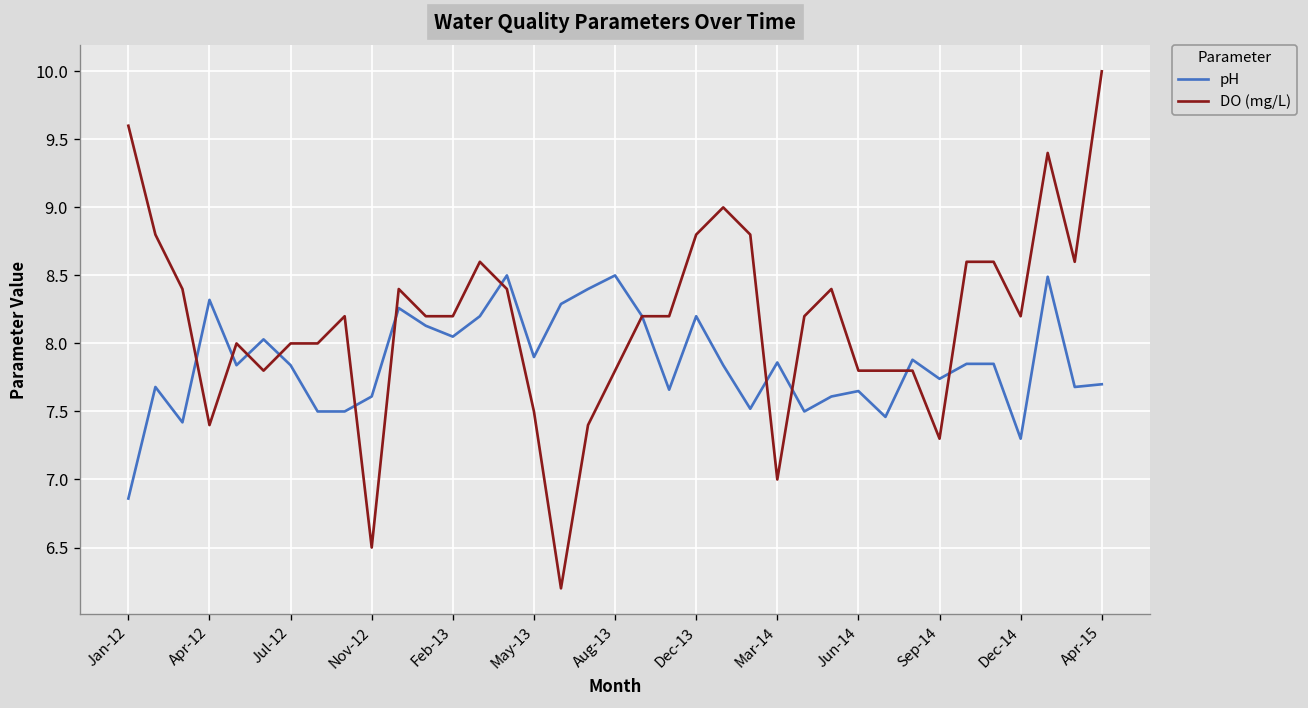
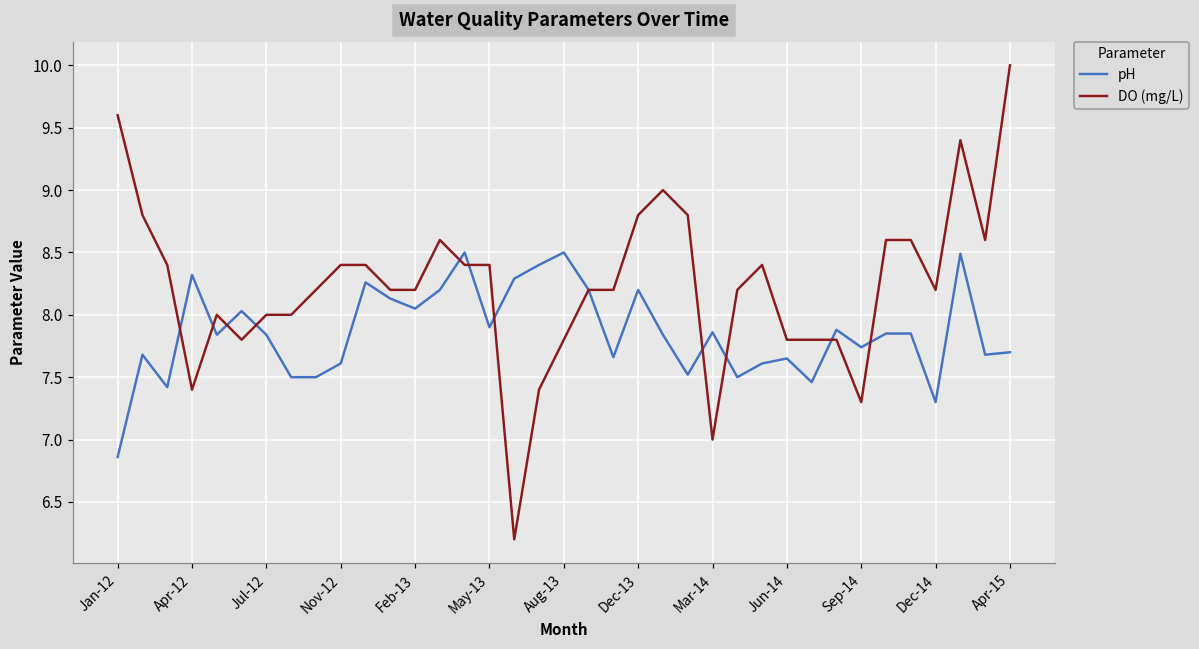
  {
    "pH": {
      "Jan-12": 6.86,
      "Apr-12": 8.3,
      "Jul-12": 7.84,
      "Nov-12": 7.6,
      "Feb-13": 8.05,
      "May-13": 7.9,
      "Aug-13": 8.5,
      "Dec-13": 8.2,
      "Mar-14": 7.86,
      "Jun-14": 7.65,
      "Sep-14": 7.74,
      "Dec-14": 7.3,
      "Apr-15": 7.7
    },
    "DO (mg/L)": {
      "Jan-12": 9.6,
      "Apr-12": 7.4,
      "Jul-12": 8.0,
-     "Nov-12": 6.5,
+     "Nov-12": 8.4,
      "Feb-13": 8.2,
-     "May-13": 7.5,
+     "May-13": 8.4,
      "Aug-13": 7.8,
      "Dec-13": 8.8,
      "Mar-14": 7.0,
      "Jun-14": 7.8,
      "Sep-14": 7.3,
      "Dec-14": 8.2,
      "Apr-15": 10.0
    }
  }
